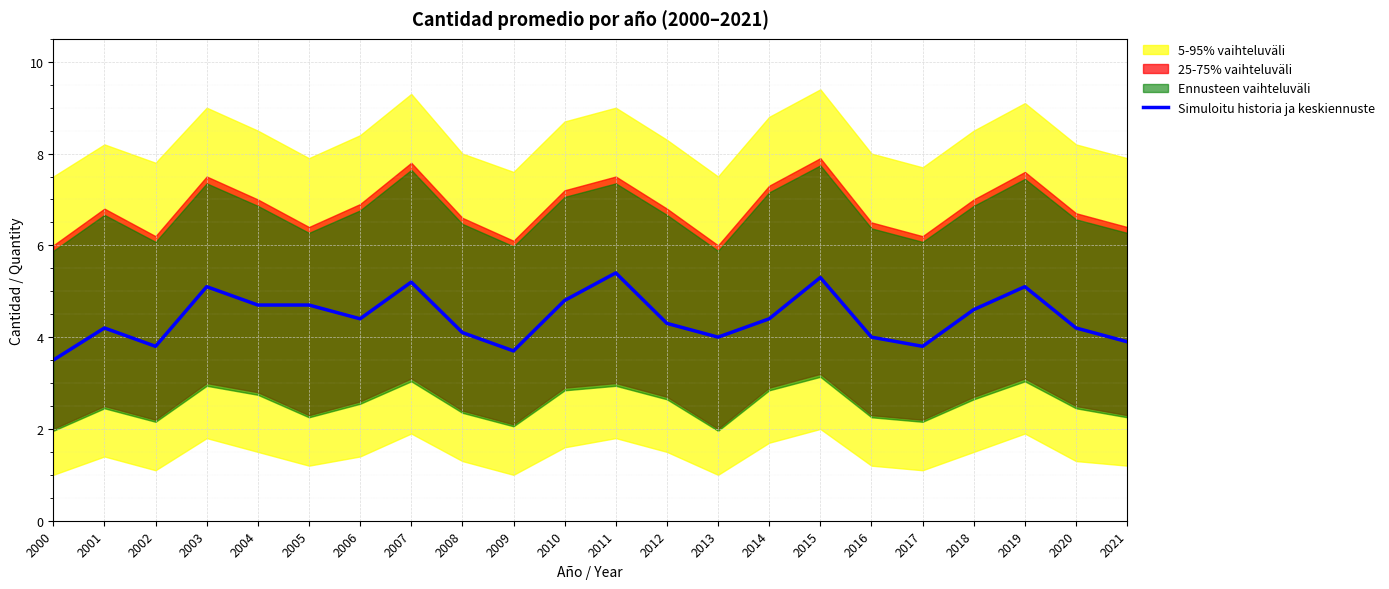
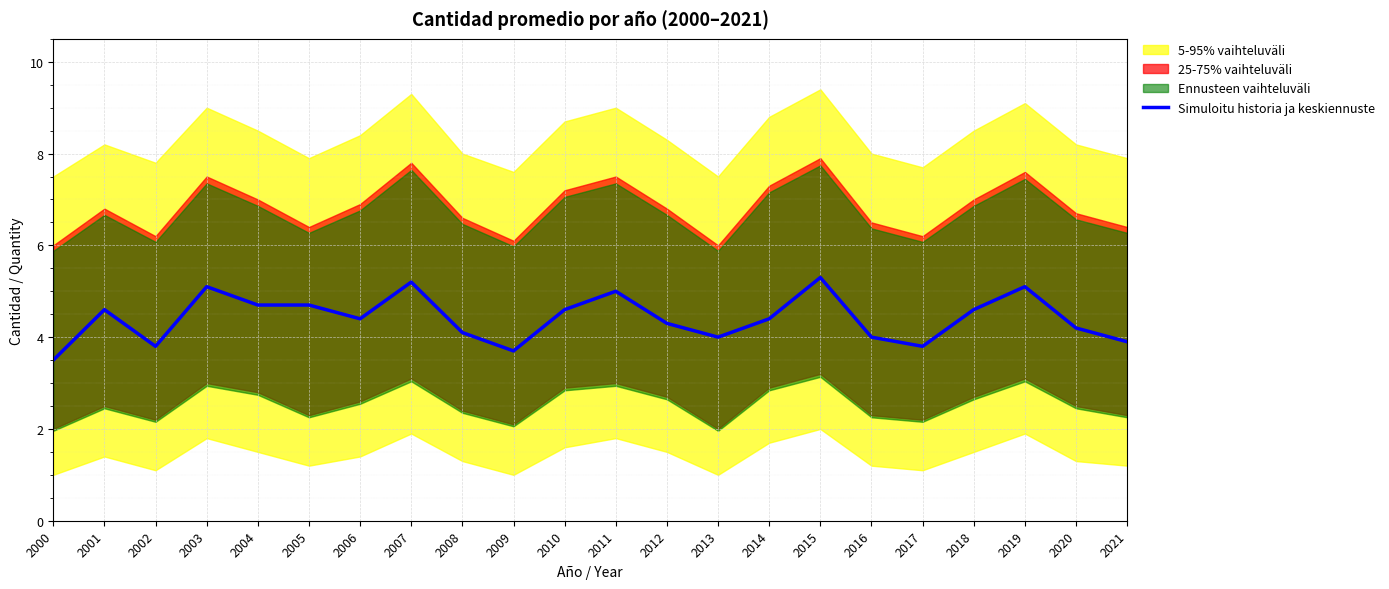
  {
    "Simuloitu historia ja keskiennuste": {
      "2000": 3.5,
-     "2001": 4.2,
+     "2001": 4.6,
      "2002": 3.8,
      "2003": 5.1,
      "2004": 4.7,
      "2005": 4.7,
      "2006": 4.4,
      "2007": 5.2,
      "2008": 4.1,
      "2009": 3.7,
-     "2010": 4.8,
-     "2011": 5.4,
+     "2010": 4.6,
+     "2011": 5.0,
      "2012": 4.3,
      "2013": 4.0,
      "2014": 4.4,
      "2015": 5.3,
      "2016": 4.0,
      "2017": 3.8,
      "2018": 4.6,
      "2019": 5.1,
      "2020": 4.2,
      "2021": 3.9
    }
  }
